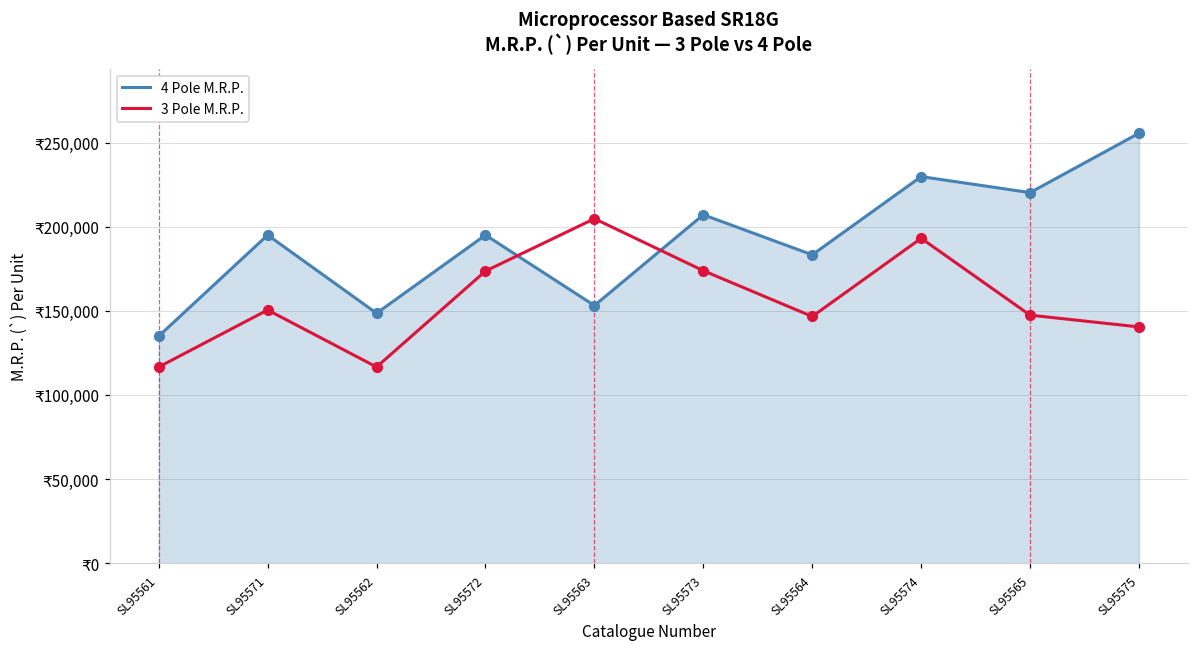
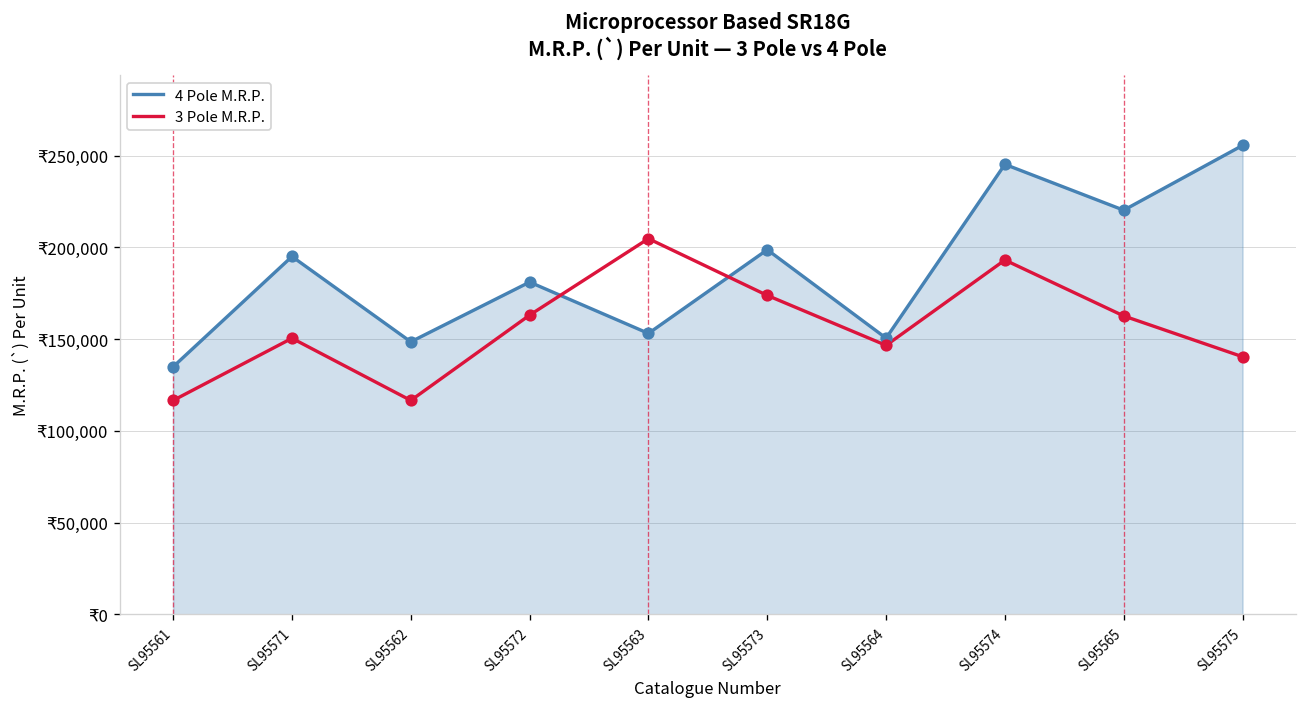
  {
    "4 Pole M.R.P.": {
      "SL95561": "₹135,000",
      "SL95571": "₹195,000",
      "SL95562": "₹149,000",
-     "SL95572": "₹195,000",
+     "SL95572": "₹181,000",
      "SL95563": "₹153,000",
-     "SL95573": "₹207,000",
-     "SL95564": "₹183,000",
-     "SL95574": "₹230,000",
+     "SL95573": "₹199,000",
+     "SL95564": "₹151,000",
+     "SL95574": "₹245,000",
      "SL95565": "₹220,000",
      "SL95575": "₹256,000"
    },
    "3 Pole M.R.P.": {
      "SL95561": "₹117,000",
      "SL95571": "₹150,000",
      "SL95562": "₹117,000",
-     "SL95572": "₹174,000",
+     "SL95572": "₹163,000",
      "SL95563": "₹205,000",
      "SL95573": "₹174,000",
      "SL95564": "₹147,000",
      "SL95574": "₹193,000",
-     "SL95565": "₹147,000",
+     "SL95565": "₹163,000",
      "SL95575": "₹140,000"
    }
  }
